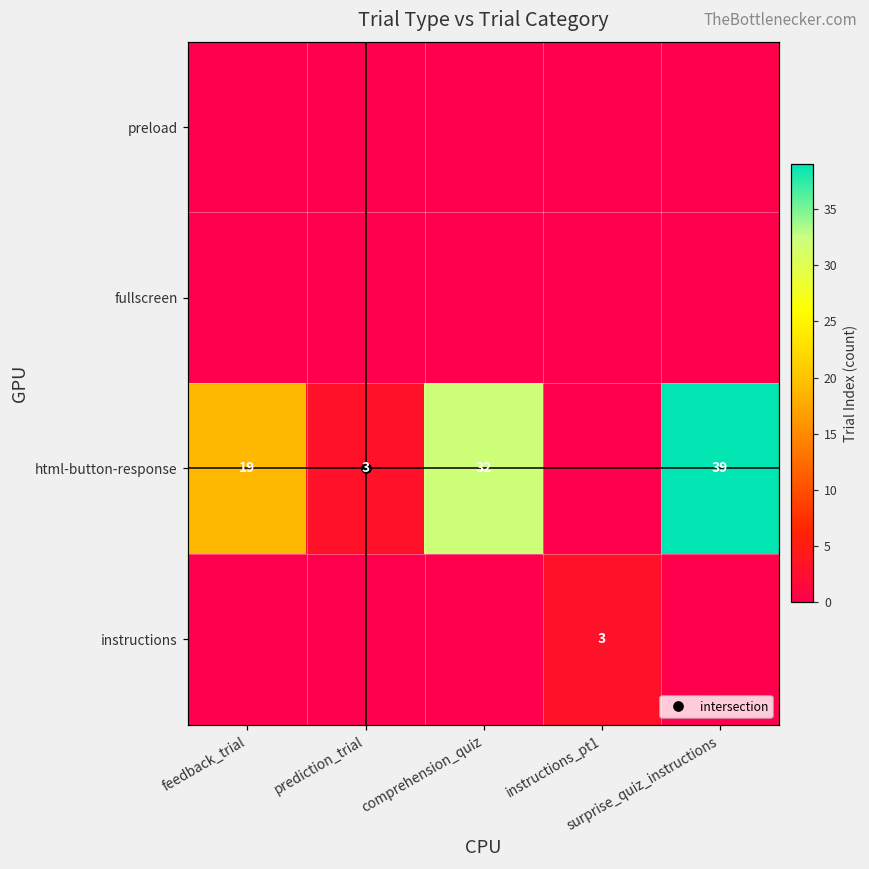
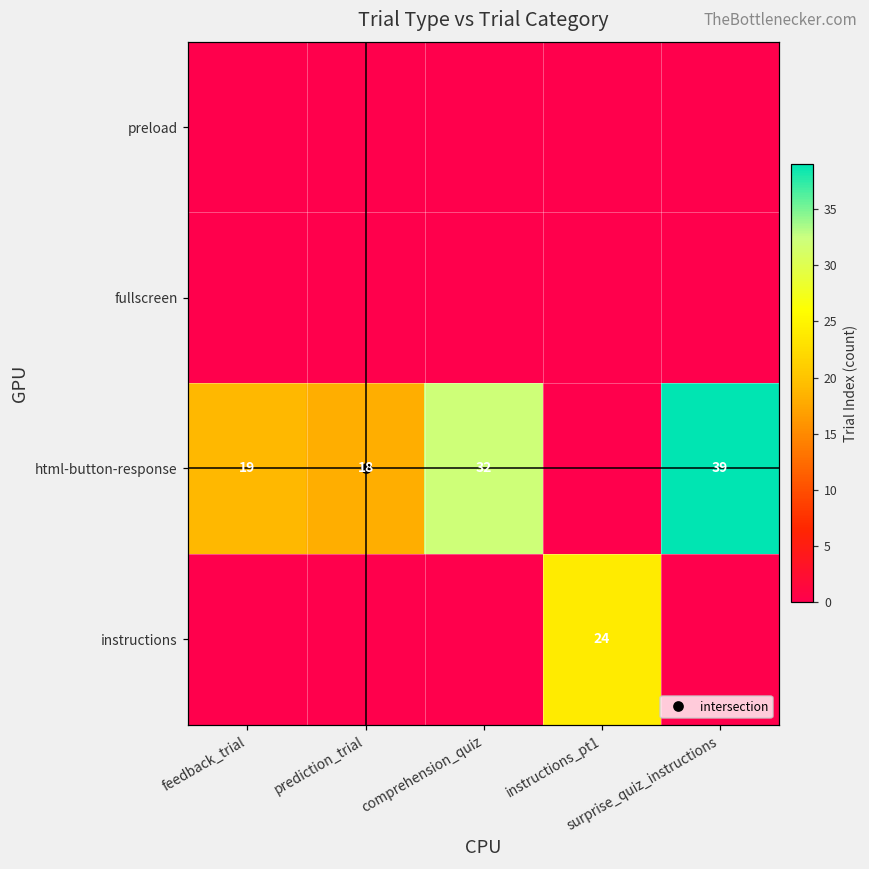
  {
    "html-button-response": {
      "feedback_trial": 19,
-     "prediction_trial": 3,
+     "prediction_trial": 18,
      "comprehension_quiz": 32,
      "surprise_quiz_instructions": 39
    },
    "instructions": {
-     "instructions_pt1": 3
+     "instructions_pt1": 24
    }
  }
